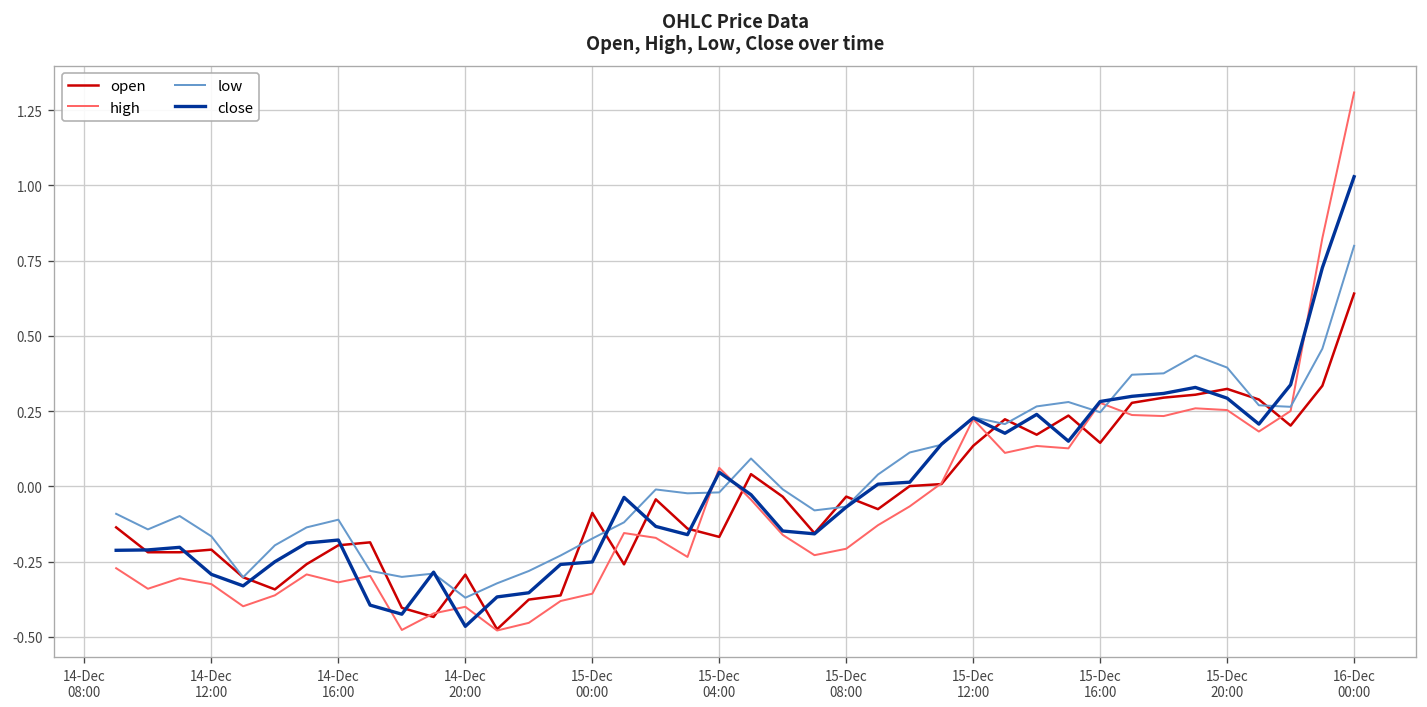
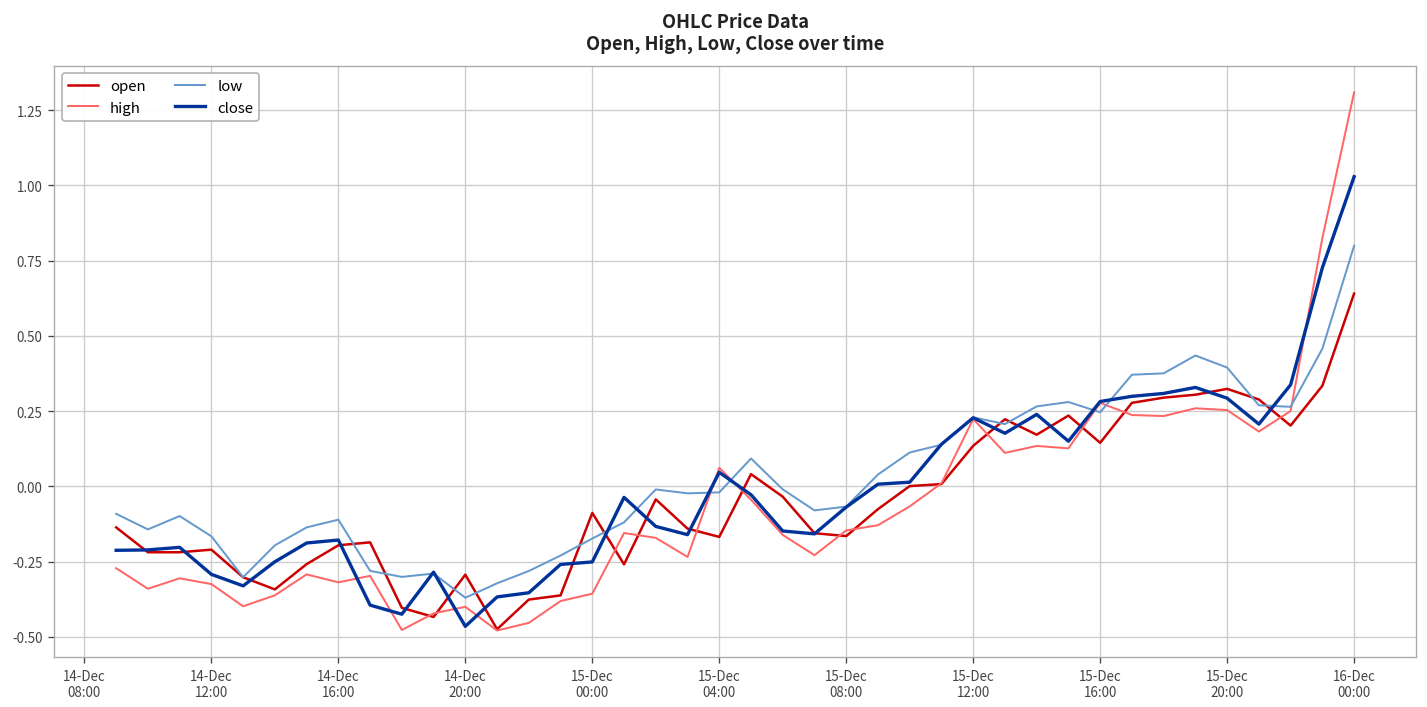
  {
    "open": {
      "14-Dec 12:00": -0.21,
      "14-Dec 16:00": -0.20,
      "14-Dec 20:00": -0.29,
      "15-Dec 00:00": -0.09,
      "15-Dec 04:00": -0.17,
-     "15-Dec 08:00": -0.03,
+     "15-Dec 08:00": -0.16,
      "15-Dec 12:00": 0.13,
      "15-Dec 16:00": 0.15,
      "15-Dec 20:00": 0.32,
      "16-Dec 00:00": 0.64
    },
    "high": {
      "14-Dec 12:00": -0.32,
      "14-Dec 16:00": -0.32,
      "14-Dec 20:00": -0.40,
      "15-Dec 00:00": -0.36,
      "15-Dec 04:00": 0.06,
-     "15-Dec 08:00": -0.21,
+     "15-Dec 08:00": -0.15,
      "15-Dec 20:00": 0.25,
      "16-Dec 00:00": 1.31
    },
    "low": {
      "14-Dec 12:00": -0.17,
      "14-Dec 16:00": -0.11,
      "14-Dec 20:00": -0.37,
      "15-Dec 00:00": -0.17,
      "15-Dec 04:00": -0.02,
      "15-Dec 16:00": 0.25,
      "15-Dec 20:00": 0.40,
      "16-Dec 00:00": 0.80
    },
    "close": {
      "14-Dec 12:00": -0.29,
      "14-Dec 16:00": -0.18,
      "14-Dec 20:00": -0.46,
      "15-Dec 00:00": -0.25,
      "15-Dec 04:00": 0.05,
      "15-Dec 20:00": 0.29,
      "16-Dec 00:00": 1.03
    }
  }
